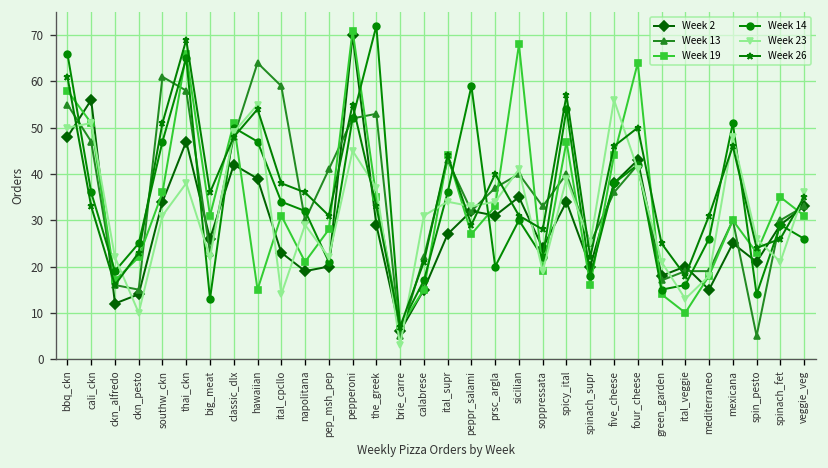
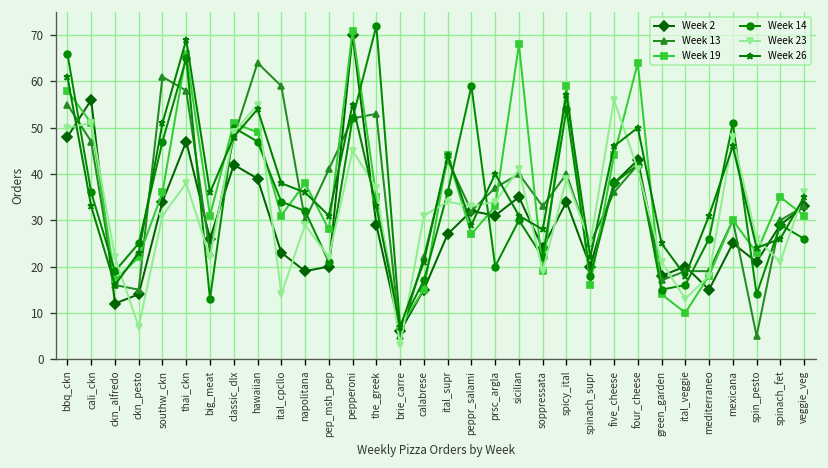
  {
    "Week 19": {
      "bbq_ckn": 58,
      "ckn_alfredo": 17,
      "ckn_pesto": 22,
      "southw_ckn": 36,
      "thai_ckn": 66,
      "big_meat": 31,
      "classic_dlx": 51,
-     "hawaiian": 15,
+     "hawaiian": 49,
      "ital_cpcllo": 31,
-     "napolitana": 21,
+     "napolitana": 38,
      "pep_msh_pep": 28,
      "pepperoni": 71,
      "the_greek": 35,
      "peppr_salami": 27,
      "prsc_argla": 33,
      "sicilian": 68,
-     "spicy_ital": 47,
+     "spicy_ital": 59,
      "spinach_supr": 16,
      "five_cheese": 44,
      "four_cheese": 64,
      "green_garden": 14,
      "ital_veggie": 10,
      "spin_pesto": 23,
      "spinach_fet": 35,
      "veggie_veg": 31
    },
    "Week 23": {
      "bbq_ckn": 50,
      "ckn_alfredo": 22,
-     "ckn_pesto": 10,
+     "ckn_pesto": 7,
      "southw_ckn": 31,
      "thai_ckn": 38,
      "big_meat": 22,
      "classic_dlx": 49,
      "hawaiian": 55,
      "ital_cpcllo": 14,
      "napolitana": 29,
      "pep_msh_pep": 22,
      "pepperoni": 45,
      "the_greek": 37,
      "brie_carre": 3,
      "calabrese": 31,
      "ital_supr": 34,
      "peppr_salami": 33,
      "prsc_argla": 34,
      "sicilian": 41,
      "spicy_ital": 39,
      "five_cheese": 56,
      "four_cheese": 41,
      "green_garden": 21,
      "ital_veggie": 13,
      "mexicana": 48,
      "spin_pesto": 26,
      "spinach_fet": 21,
      "veggie_veg": 36
    }
  }
